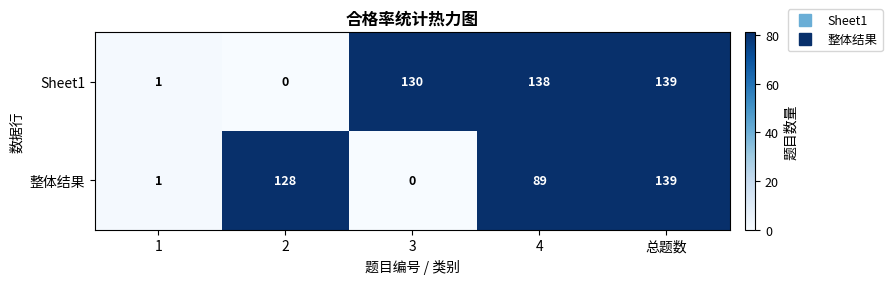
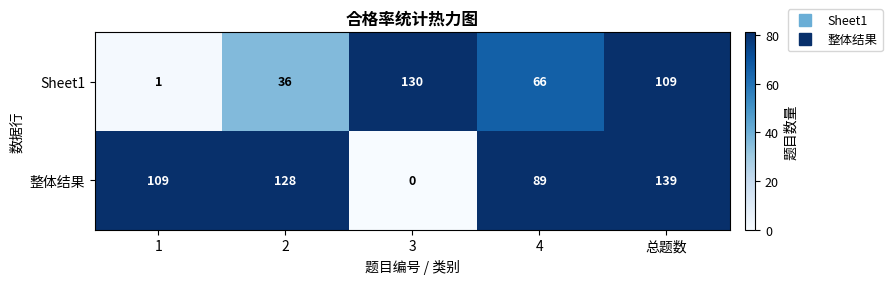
  {
    "Sheet1": {
      "1": 1,
-     "2": 0,
+     "2": 36,
      "3": 130,
-     "4": 138,
-     "总题数": 139
+     "4": 66,
+     "总题数": 109
    },
    "整体结果": {
-     "1": 1,
+     "1": 109,
      "2": 128,
      "3": 0,
      "4": 89,
      "总题数": 139
    }
  }
